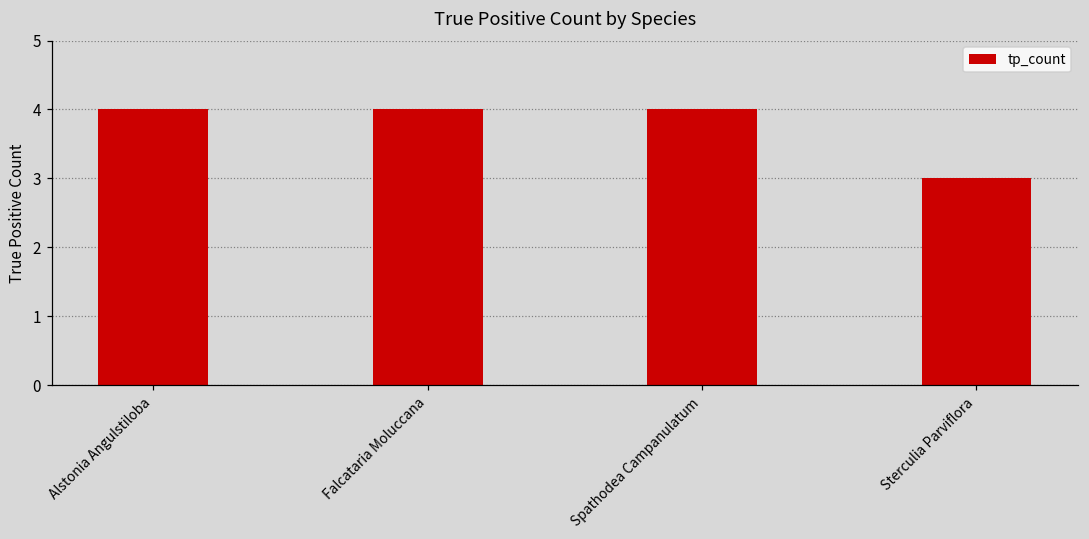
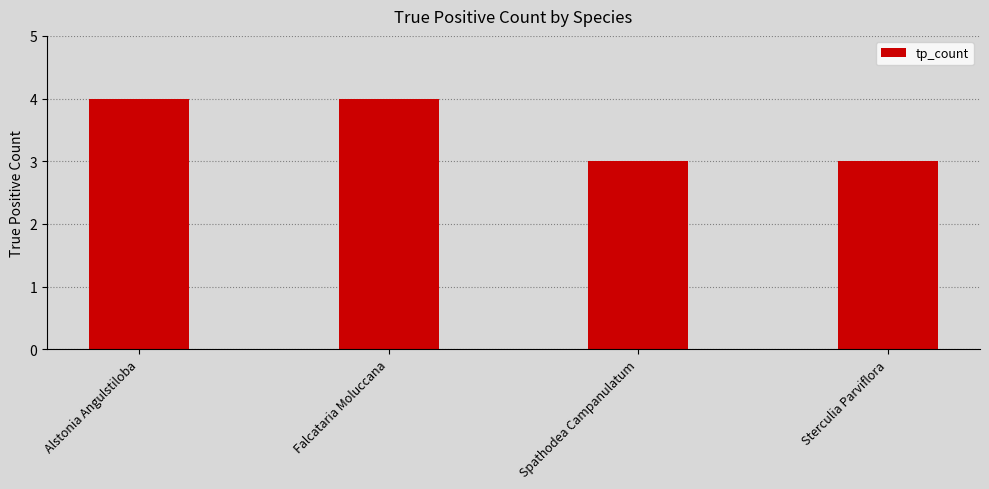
  {
    "Alstonia Angulstiloba": 4,
    "Falcataria Moluccana": 4,
-   "Spathodea Campanulatum": 4,
+   "Spathodea Campanulatum": 3,
    "Sterculia Parviflora": 3
  }
